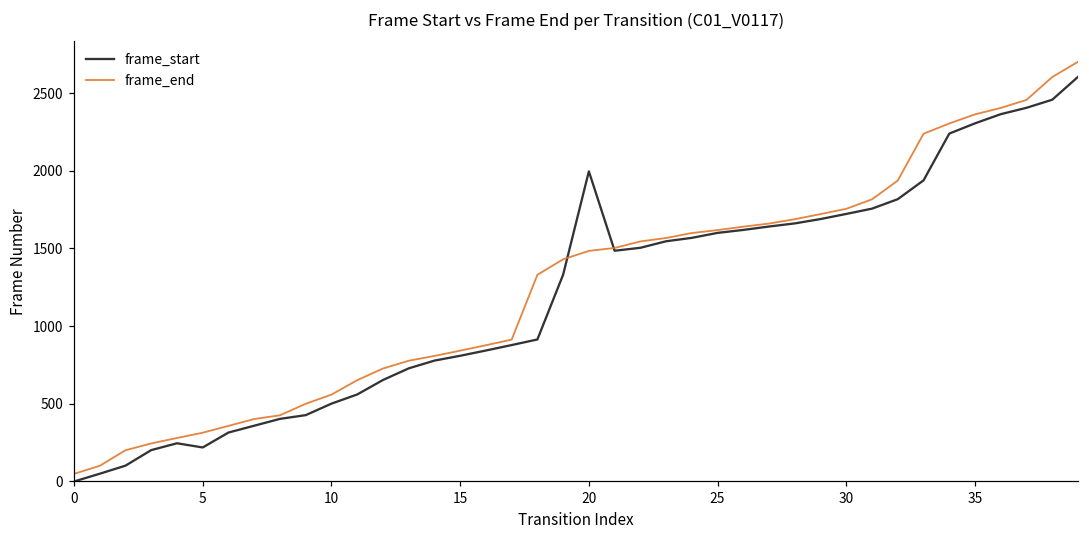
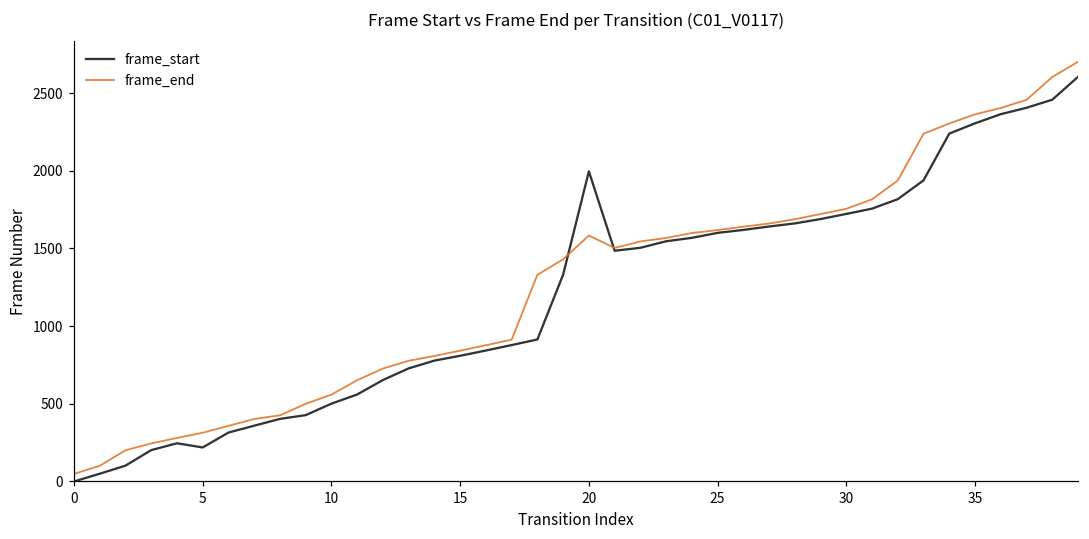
  {
    "frame_start": {
      "0": 0,
      "5": 220,
      "10": 500,
      "15": 810,
      "20": 2000,
      "30": 1720,
      "35": 2310
    },
    "frame_end": {
      "0": 50,
      "5": 310,
      "10": 560,
      "15": 840,
-     "20": 1480,
+     "20": 1580,
      "30": 1760,
      "35": 2360
    }
  }
